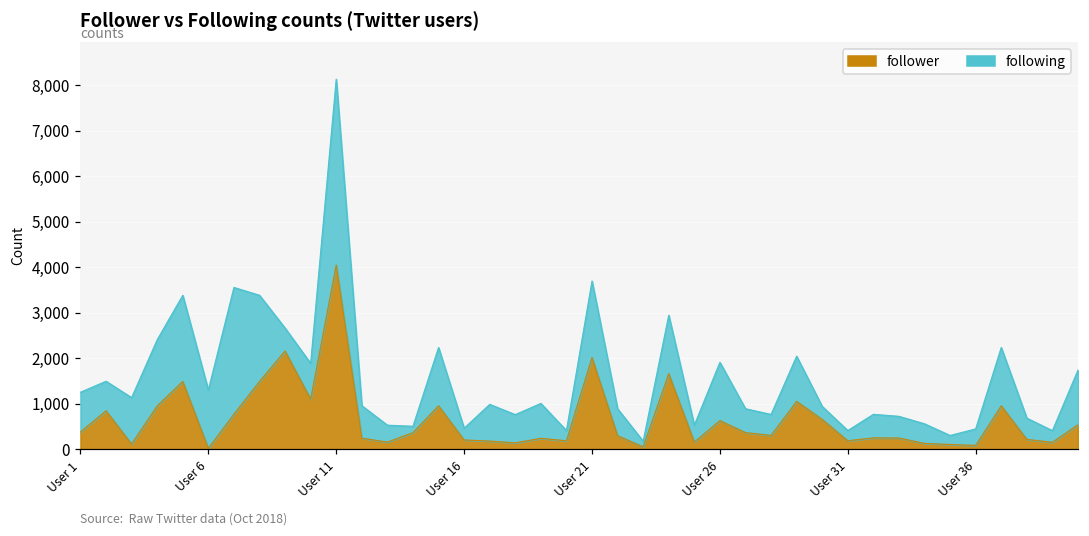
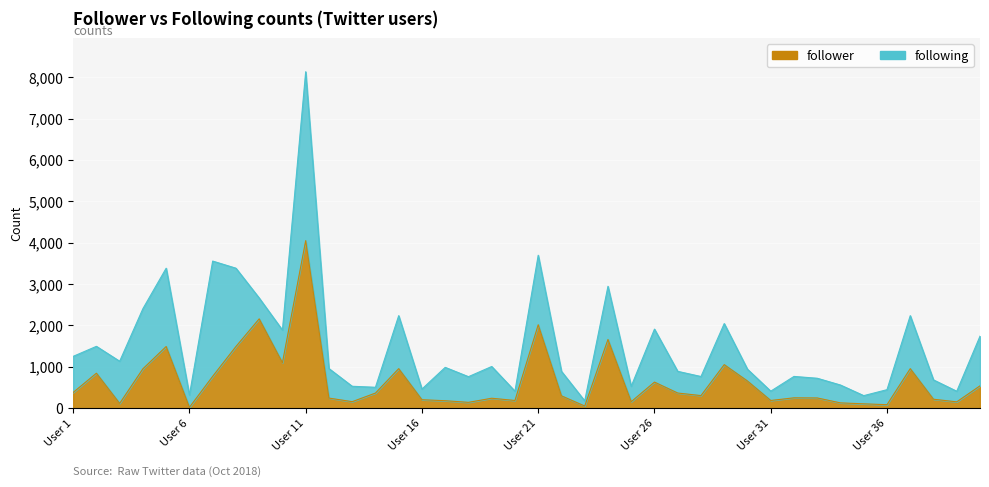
  {
    "follower": {
      "User 1": "400",
      "User 6": "0",
      "User 11": "4,000",
      "User 16": "200",
      "User 21": "2,000",
      "User 26": "600",
      "User 31": "200",
      "User 36": "100"
    },
    "following": {
      "User 1": "900",
-     "User 6": "1,300",
+     "User 6": "300",
      "User 11": "4,100",
      "User 16": "300",
      "User 21": "1,700",
      "User 26": "1,300",
      "User 31": "200",
      "User 36": "400"
    }
  }
